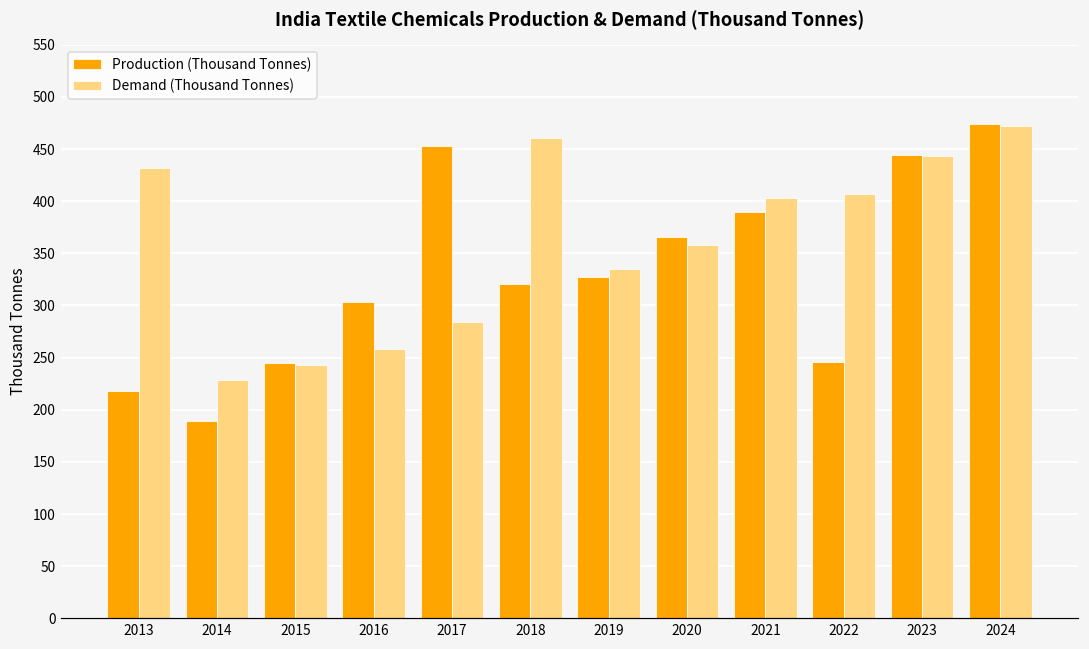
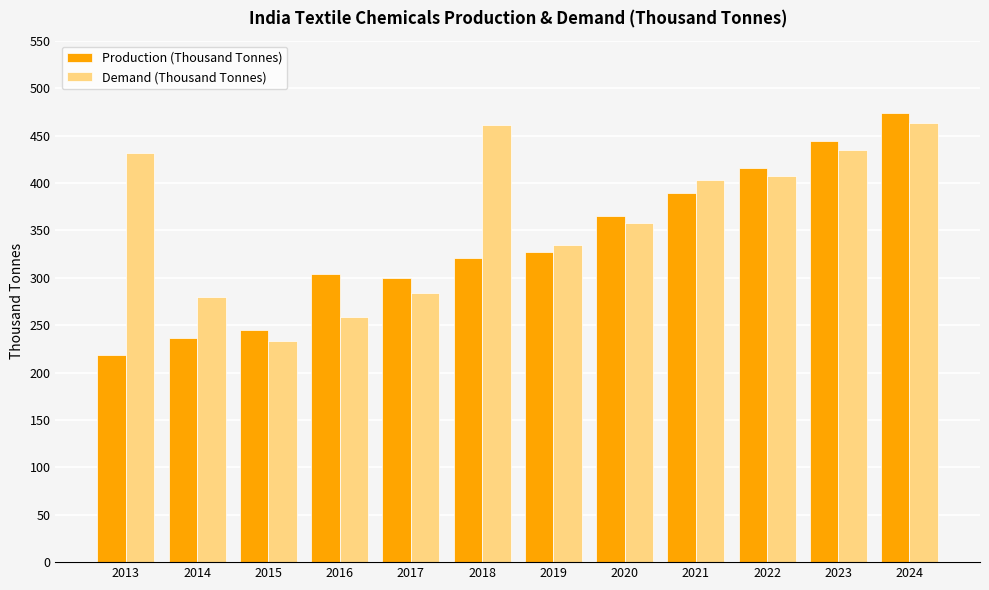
  {
    "Production (Thousand Tonnes)": {
      "2013": 220,
-     "2014": 190,
+     "2014": 240,
      "2015": 240,
      "2016": 300,
-     "2017": 450,
+     "2017": 300,
      "2018": 320,
      "2019": 330,
      "2020": 370,
      "2021": 390,
-     "2022": 250,
+     "2022": 420,
      "2023": 440,
      "2024": 470
    },
    "Demand (Thousand Tonnes)": {
      "2013": 430,
-     "2014": 230,
-     "2015": 240,
+     "2014": 280,
+     "2015": 230,
      "2016": 260,
      "2017": 280,
      "2018": 460,
      "2019": 330,
      "2020": 360,
      "2021": 400,
      "2022": 410,
-     "2023": 440,
-     "2024": 470
+     "2023": 430,
+     "2024": 460
    }
  }
